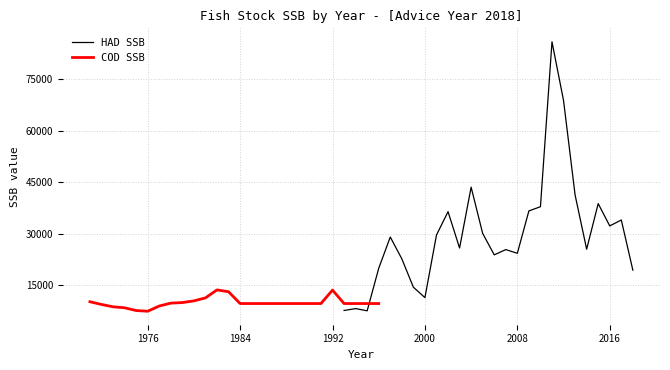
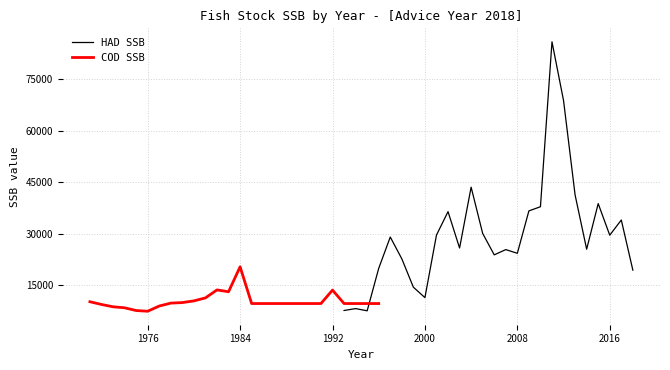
  {
    "HAD SSB": {
      "2000": 11000,
      "2008": 24000,
-     "2016": 32000
+     "2016": 30000
    },
    "COD SSB": {
      "1976": 7000,
-     "1984": 10000,
+     "1984": 20000,
      "1992": 13000
    }
  }
